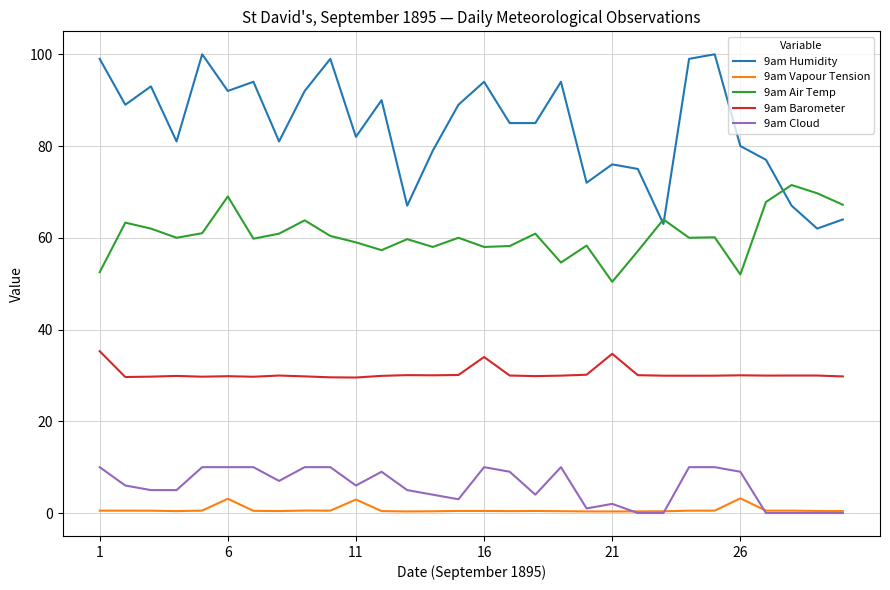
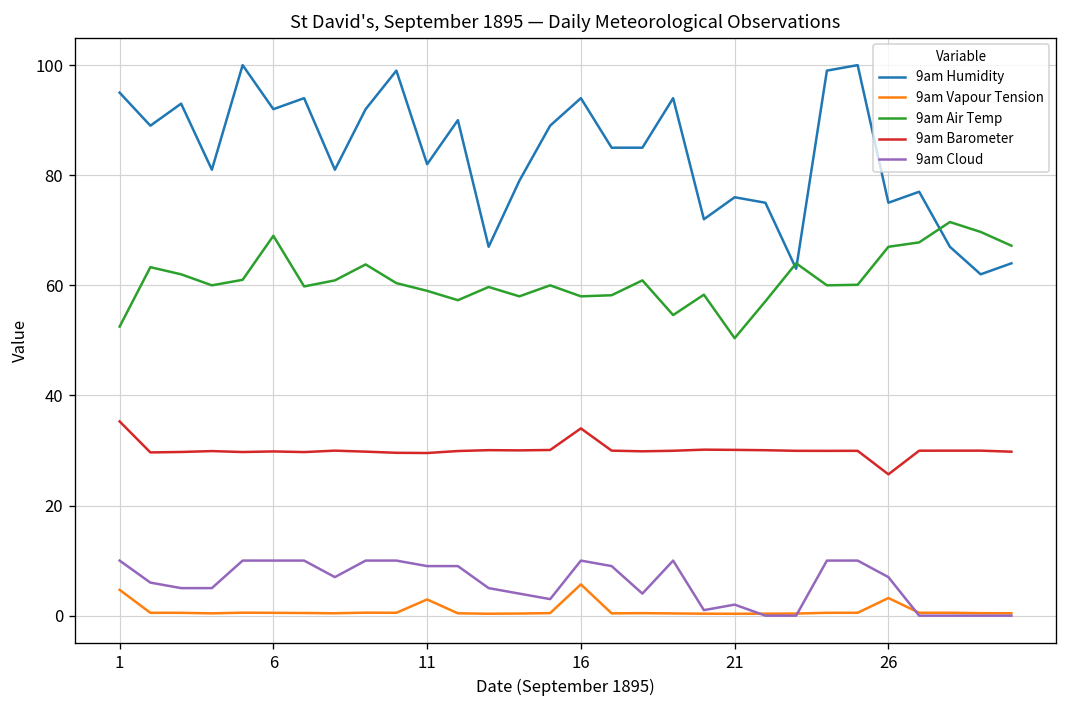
  {
    "9am Humidity": {
-     "1": 99,
+     "1": 95,
      "6": 92,
      "11": 82,
      "16": 94,
      "21": 76,
-     "26": 80
+     "26": 75
    },
    "9am Vapour Tension": {
-     "1": 1,
-     "6": 3,
+     "1": 5,
+     "6": 1,
      "11": 3,
-     "16": 0,
+     "16": 6,
      "21": 0,
      "26": 3
    },
    "9am Air Temp": {
      "1": 53,
      "6": 69,
      "11": 59,
      "16": 58,
      "21": 50,
-     "26": 52
+     "26": 67
    },
    "9am Barometer": {
      "1": 35,
      "6": 30,
      "11": 30,
      "16": 34,
-     "21": 35,
-     "26": 30
+     "21": 30,
+     "26": 26
    },
    "9am Cloud": {
      "1": 10,
      "6": 10,
-     "11": 6,
+     "11": 9,
      "16": 10,
      "21": 2,
-     "26": 9
+     "26": 7
    }
  }
